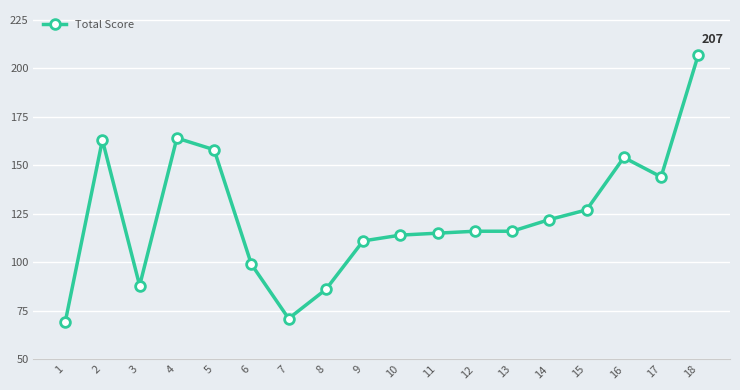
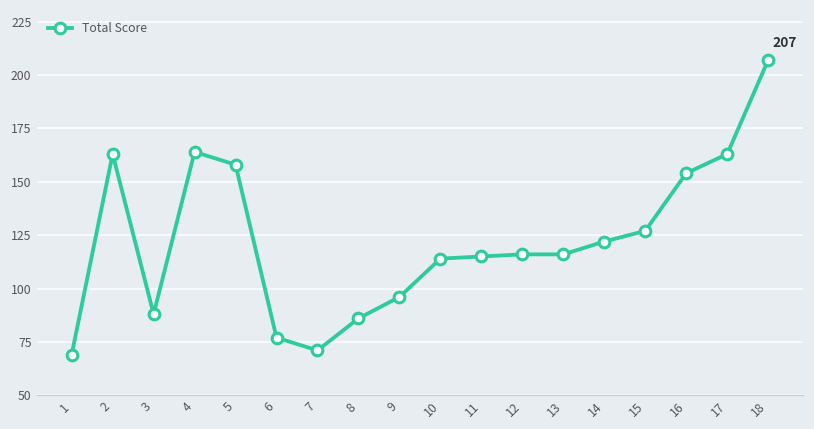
  {
    "1": 69,
    "2": 163,
    "3": 88,
    "4": 164,
    "5": 158,
-   "6": 99,
+   "6": 77,
    "7": 71,
    "8": 86,
-   "9": 111,
+   "9": 96,
    "10": 114,
    "11": 115,
    "12": 116,
    "13": 116,
    "14": 122,
    "15": 127,
    "16": 154,
-   "17": 144
+   "17": 163
  }
